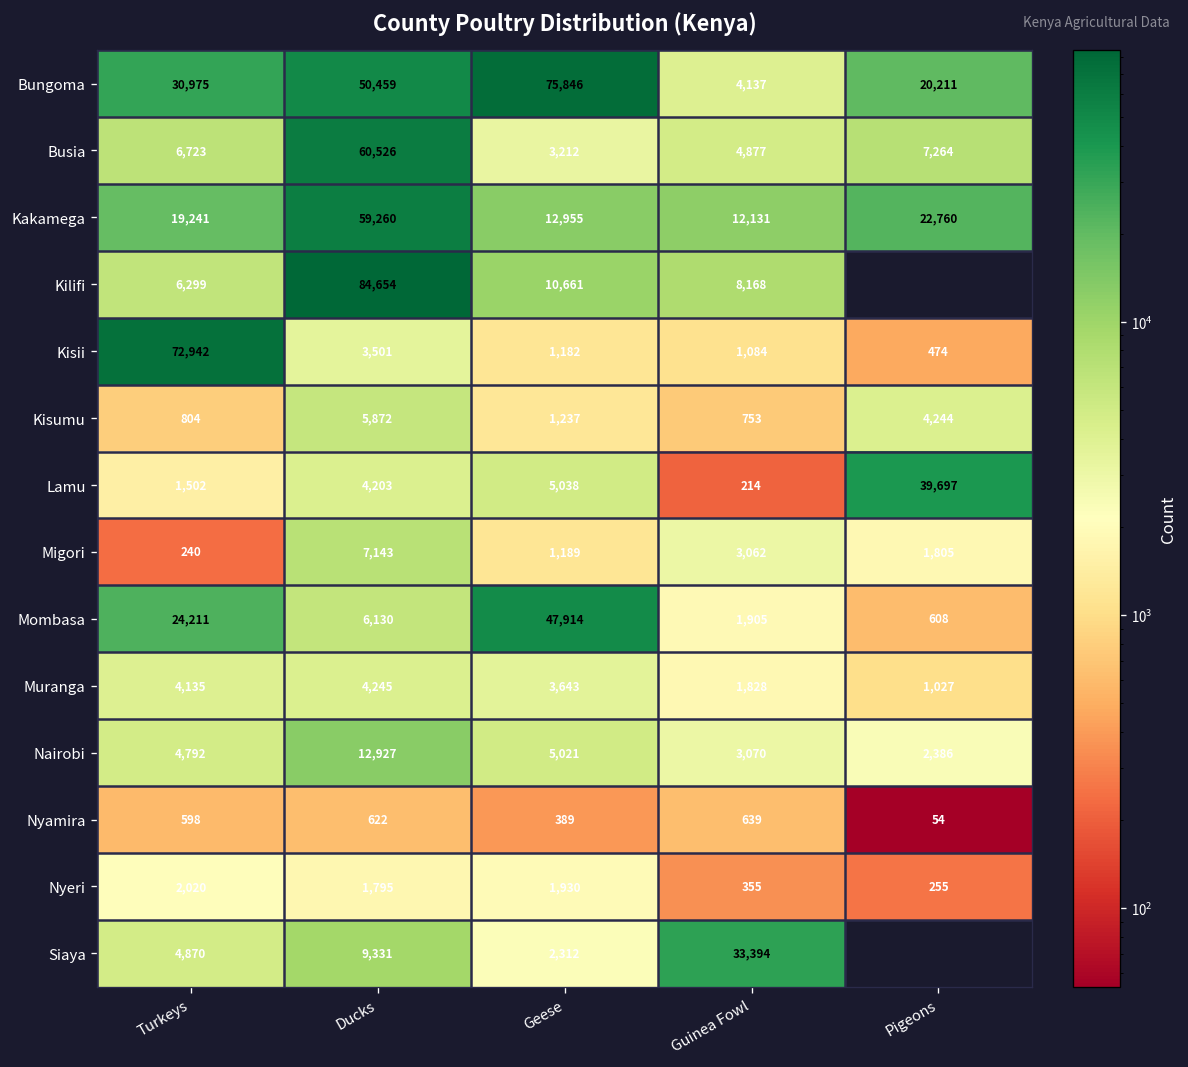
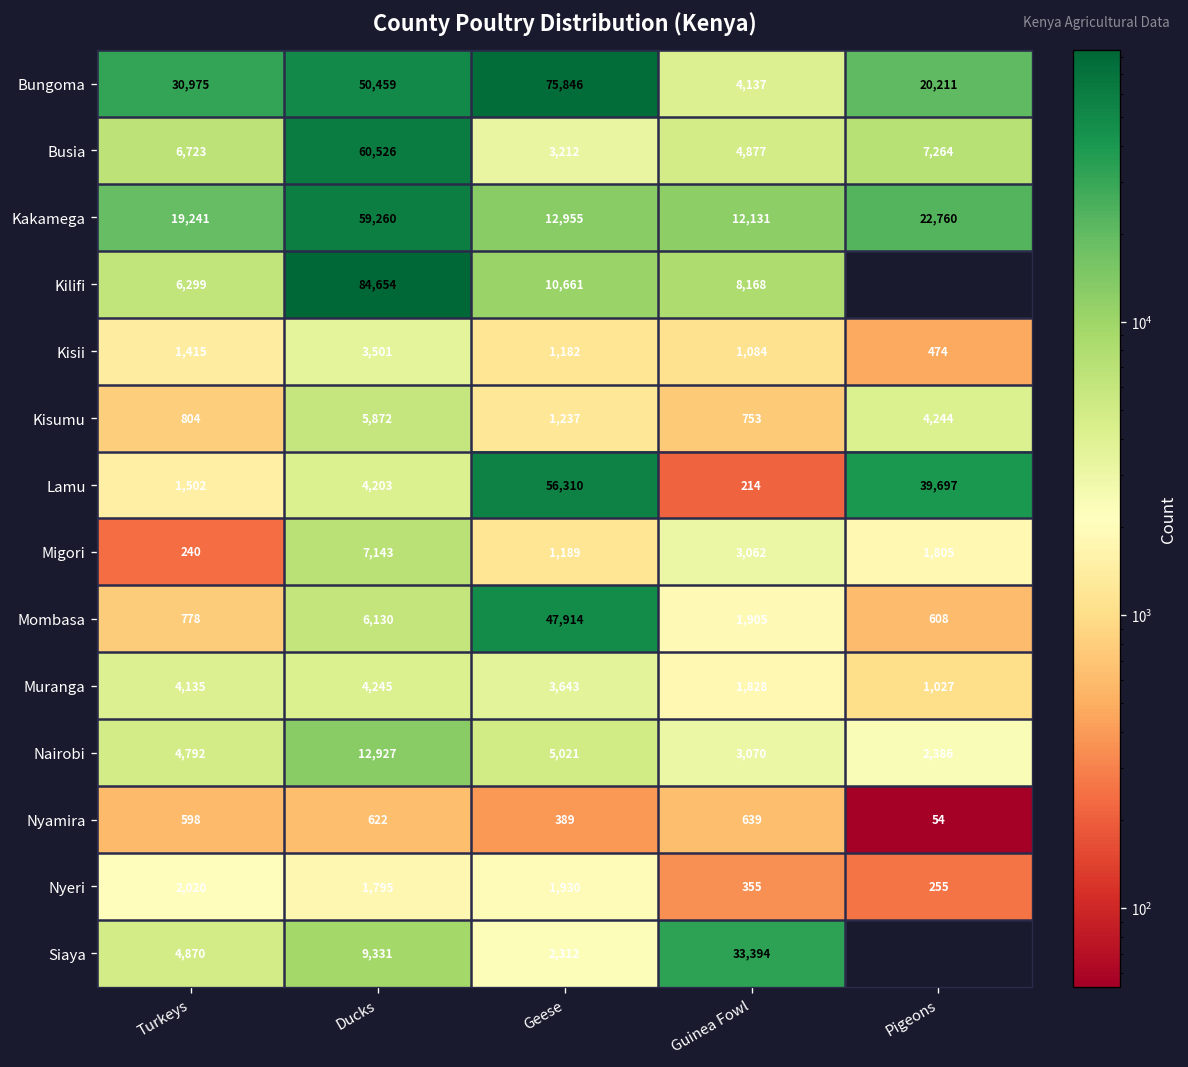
  {
    "Bungoma": {
      "Turkeys": "30,975",
      "Ducks": "50,459",
      "Geese": "75,846",
      "Guinea Fowl": "4,137",
      "Pigeons": "20,211"
    },
    "Busia": {
      "Turkeys": "6,723",
      "Ducks": "60,526",
      "Geese": "3,212",
      "Guinea Fowl": "4,877",
      "Pigeons": "7,264"
    },
    "Kakamega": {
      "Turkeys": "19,241",
      "Ducks": "59,260",
      "Geese": "12,955",
      "Guinea Fowl": "12,131",
      "Pigeons": "22,760"
    },
    "Kilifi": {
      "Turkeys": "6,299",
      "Ducks": "84,654",
      "Geese": "10,661",
      "Guinea Fowl": "8,168"
    },
    "Kisii": {
-     "Turkeys": "72,942",
+     "Turkeys": "1,415",
      "Ducks": "3,501",
      "Geese": "1,182",
      "Guinea Fowl": "1,084",
      "Pigeons": "474"
    },
    "Kisumu": {
      "Turkeys": "804",
      "Ducks": "5,872",
      "Geese": "1,237",
      "Guinea Fowl": "753",
      "Pigeons": "4,244"
    },
    "Lamu": {
      "Turkeys": "1,502",
      "Ducks": "4,203",
-     "Geese": "5,038",
+     "Geese": "56,310",
      "Guinea Fowl": "214",
      "Pigeons": "39,697"
    },
    "Migori": {
      "Turkeys": "240",
      "Ducks": "7,143",
      "Geese": "1,189",
      "Guinea Fowl": "3,062",
      "Pigeons": "1,805"
    },
    "Mombasa": {
-     "Turkeys": "24,211",
+     "Turkeys": "778",
      "Ducks": "6,130",
      "Geese": "47,914",
      "Guinea Fowl": "1,905",
      "Pigeons": "608"
    },
    "Muranga": {
      "Turkeys": "4,135",
      "Ducks": "4,245",
      "Geese": "3,643",
      "Guinea Fowl": "1,828",
      "Pigeons": "1,027"
    },
    "Nairobi": {
      "Turkeys": "4,792",
      "Ducks": "12,927",
      "Geese": "5,021",
      "Guinea Fowl": "3,070",
      "Pigeons": "2,386"
    },
    "Nyamira": {
      "Turkeys": "598",
      "Ducks": "622",
      "Geese": "389",
      "Guinea Fowl": "639",
      "Pigeons": "54"
    },
    "Nyeri": {
      "Turkeys": "2,020",
      "Ducks": "1,795",
      "Geese": "1,930",
      "Guinea Fowl": "355",
      "Pigeons": "255"
    },
    "Siaya": {
      "Turkeys": "4,870",
      "Ducks": "9,331",
      "Geese": "2,312",
      "Guinea Fowl": "33,394"
    }
  }
